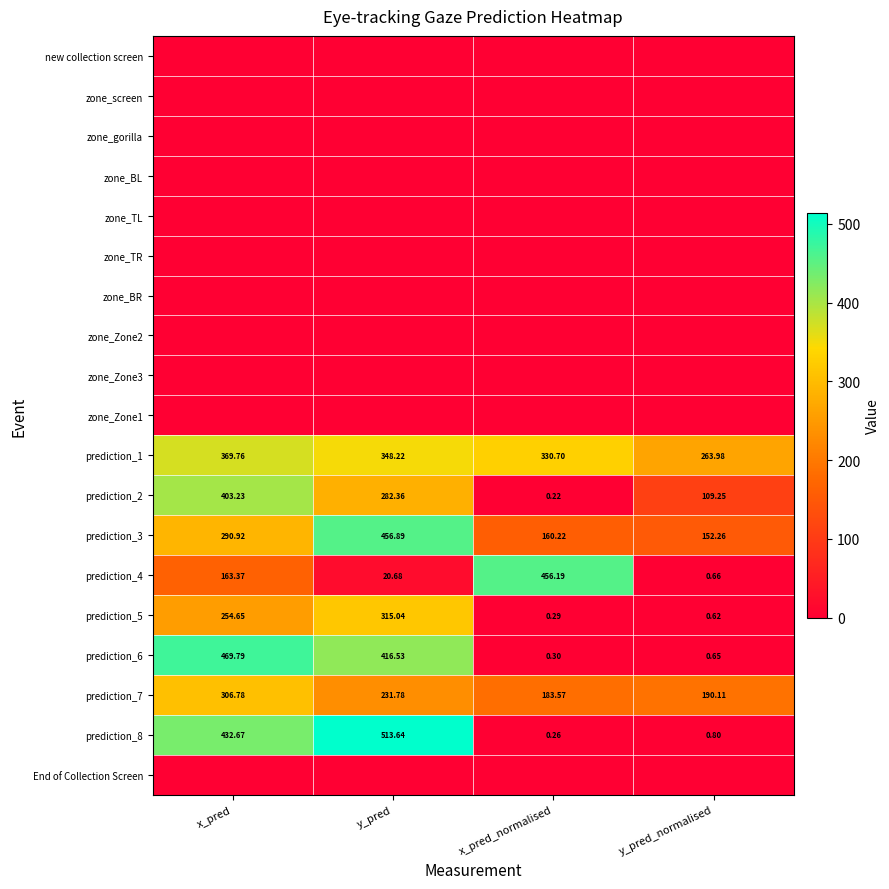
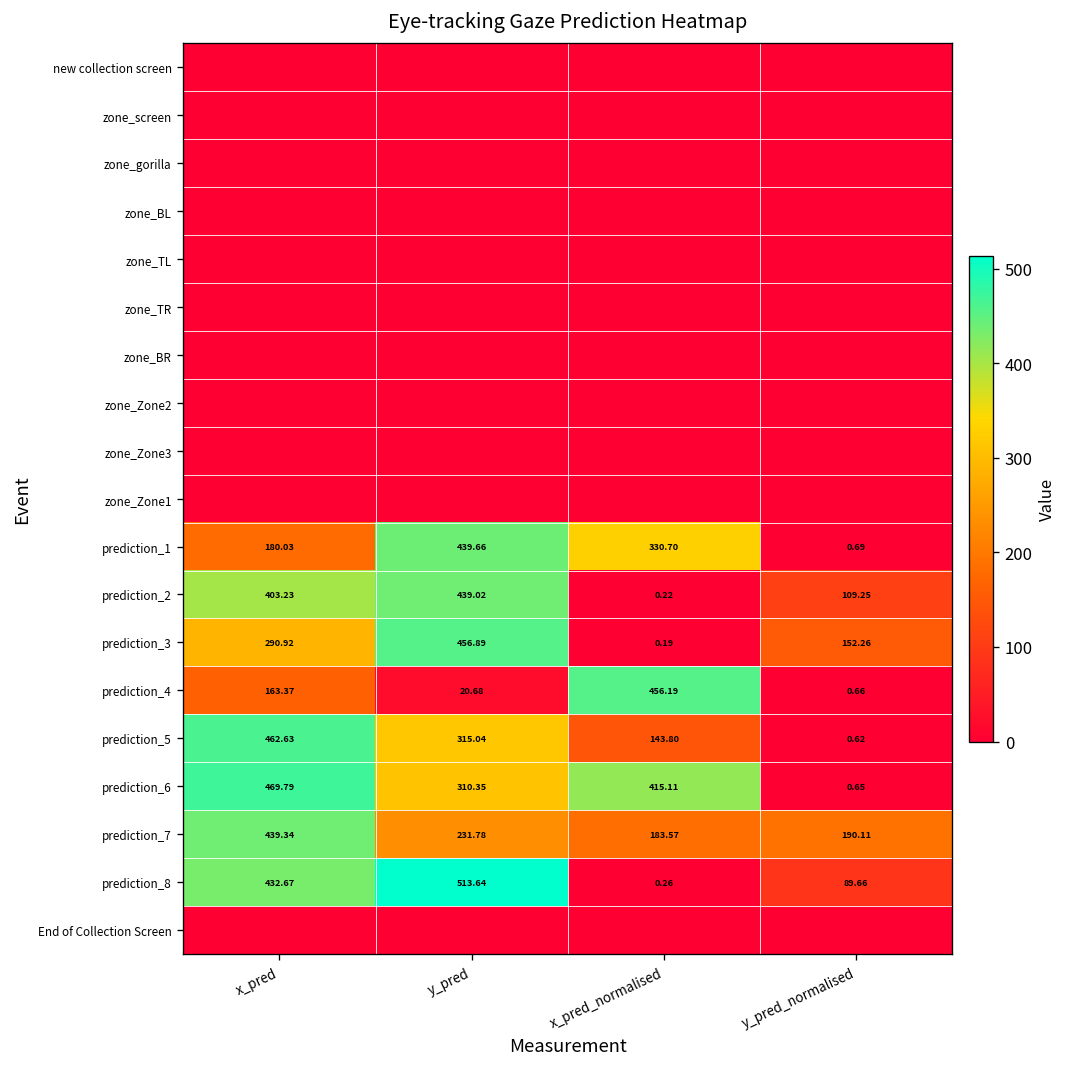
  {
    "prediction_1": {
-     "x_pred": 369.76,
-     "y_pred": 348.22,
+     "x_pred": 180.03,
+     "y_pred": 439.66,
      "x_pred_normalised": 330.70,
-     "y_pred_normalised": 263.98
+     "y_pred_normalised": 0.69
    },
    "prediction_2": {
      "x_pred": 403.23,
-     "y_pred": 282.36,
+     "y_pred": 439.02,
      "x_pred_normalised": 0.22,
      "y_pred_normalised": 109.25
    },
    "prediction_3": {
      "x_pred": 290.92,
      "y_pred": 456.89,
-     "x_pred_normalised": 160.22,
+     "x_pred_normalised": 0.19,
      "y_pred_normalised": 152.26
    },
    "prediction_4": {
      "x_pred": 163.37,
      "y_pred": 20.68,
      "x_pred_normalised": 456.19,
      "y_pred_normalised": 0.66
    },
    "prediction_5": {
-     "x_pred": 254.65,
+     "x_pred": 462.63,
      "y_pred": 315.04,
-     "x_pred_normalised": 0.29,
+     "x_pred_normalised": 143.80,
      "y_pred_normalised": 0.62
    },
    "prediction_6": {
      "x_pred": 469.79,
-     "y_pred": 416.53,
-     "x_pred_normalised": 0.30,
+     "y_pred": 310.35,
+     "x_pred_normalised": 415.11,
      "y_pred_normalised": 0.65
    },
    "prediction_7": {
-     "x_pred": 306.78,
+     "x_pred": 439.34,
      "y_pred": 231.78,
      "x_pred_normalised": 183.57,
      "y_pred_normalised": 190.11
    },
    "prediction_8": {
      "x_pred": 432.67,
      "y_pred": 513.64,
      "x_pred_normalised": 0.26,
-     "y_pred_normalised": 0.80
+     "y_pred_normalised": 89.66
    }
  }
